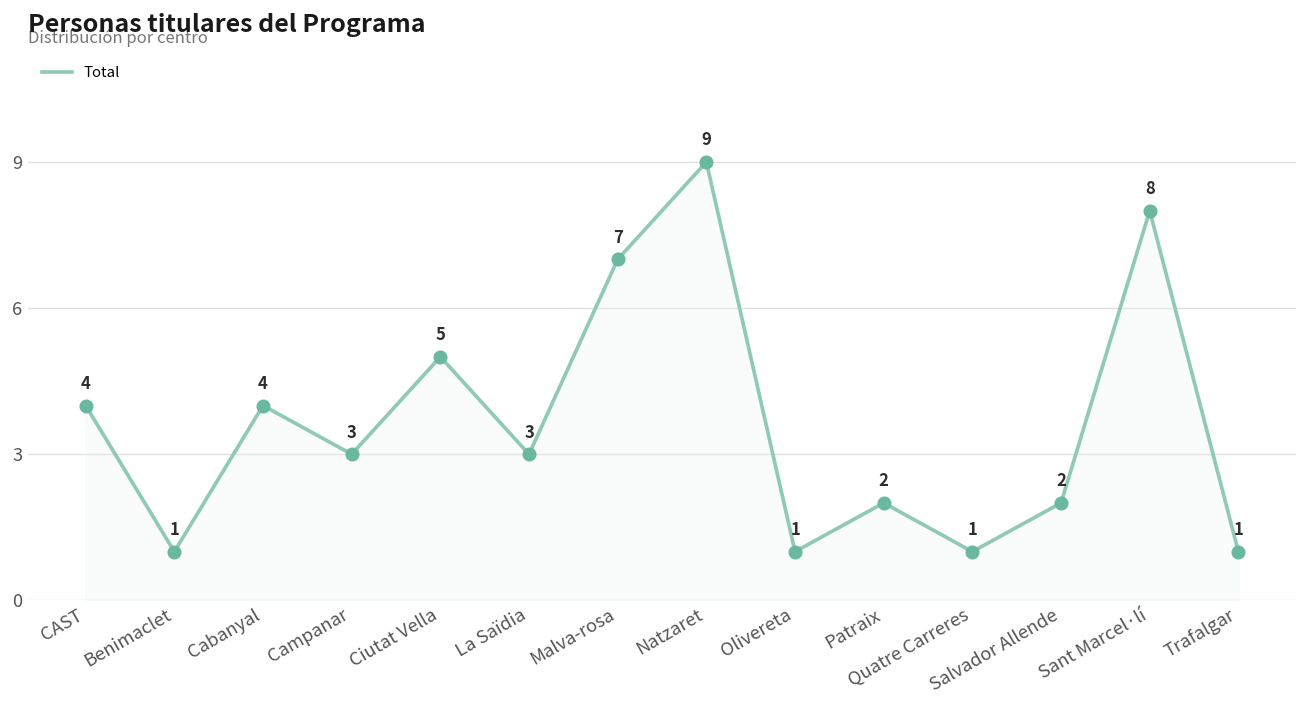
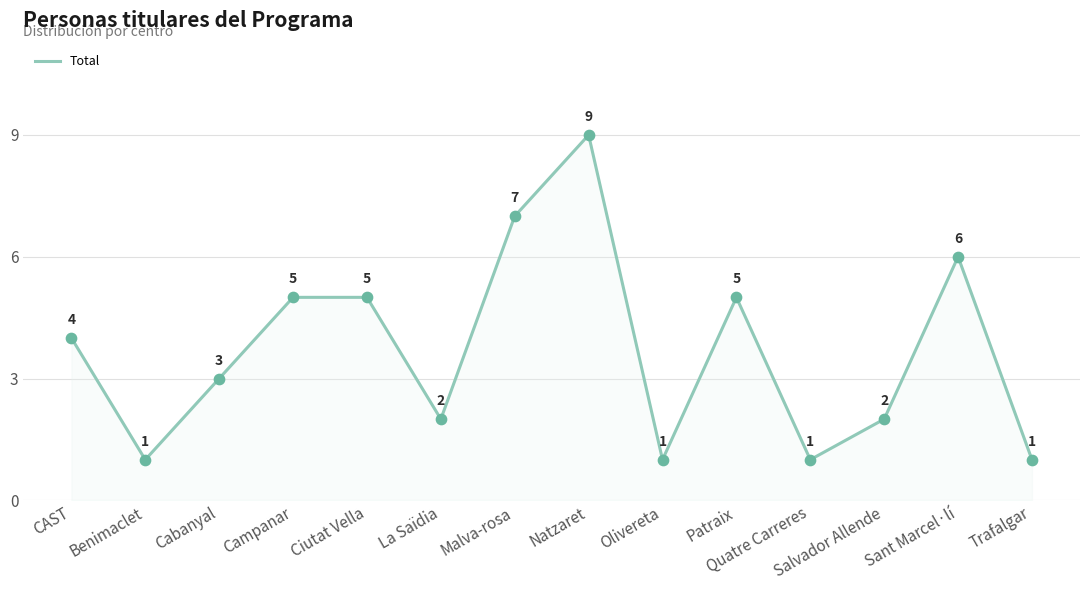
  {
    "CAST": 4,
    "Benimaclet": 1,
-   "Cabanyal": 4,
-   "Campanar": 3,
+   "Cabanyal": 3,
+   "Campanar": 5,
    "Ciutat Vella": 5,
-   "La Saïdia": 3,
+   "La Saïdia": 2,
    "Malva-rosa": 7,
    "Natzaret": 9,
    "Olivereta": 1,
-   "Patraix": 2,
+   "Patraix": 5,
    "Quatre Carreres": 1,
    "Salvador Allende": 2,
-   "Sant Marcel·lí": 8,
+   "Sant Marcel·lí": 6,
    "Trafalgar": 1
  }
